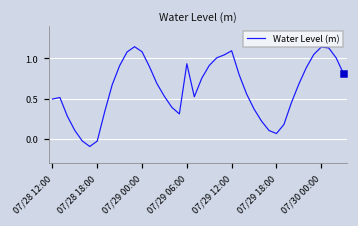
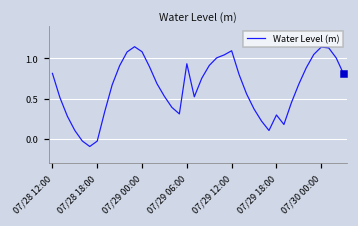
  {
    "Water Level (m)": {
-     "07/28 12:00": 0.5,
+     "07/28 12:00": 0.8,
      "07/28 18:00": 0.0,
      "07/29 00:00": 1.1,
      "07/29 06:00": 0.9,
      "07/29 12:00": 1.1,
-     "07/29 18:00": 0.1
+     "07/29 18:00": 0.3
    }
  }
